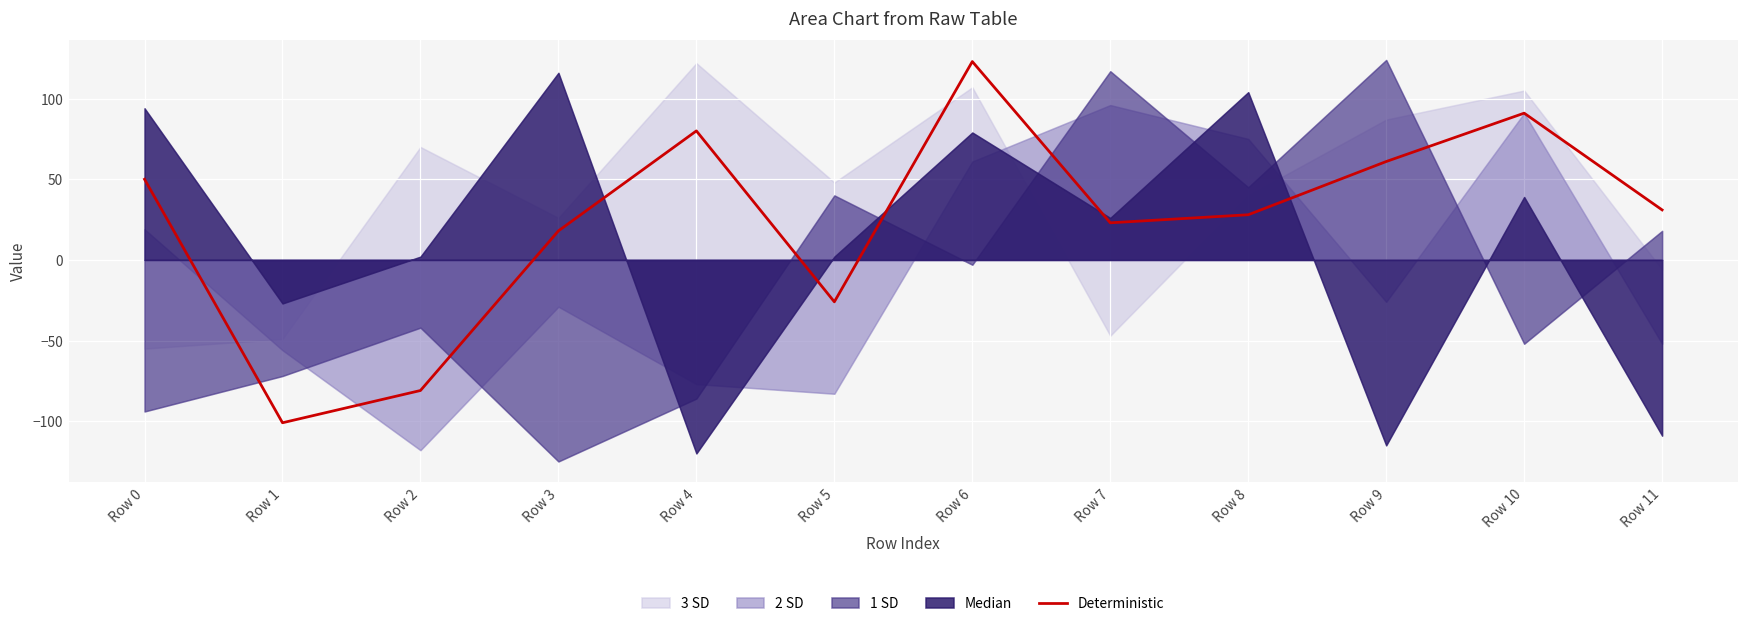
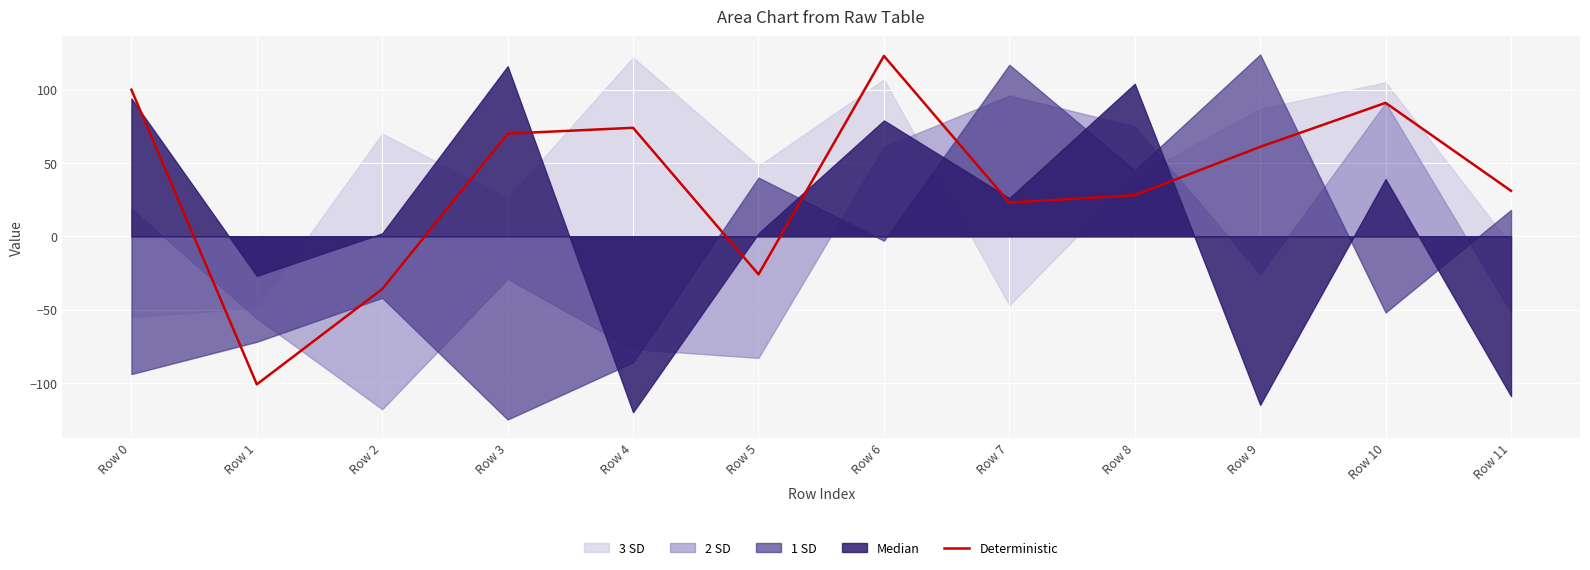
  {
    "Deterministic": {
-     "Row 0": 50,
+     "Row 0": 100,
      "Row 1": -101,
-     "Row 2": -81,
-     "Row 3": 18,
-     "Row 4": 80,
+     "Row 2": -36,
+     "Row 3": 70,
+     "Row 4": 74,
      "Row 5": -26,
      "Row 6": 123,
      "Row 7": 23,
      "Row 8": 28,
      "Row 9": 61,
      "Row 11": 31
    },
    "3 SD": {
      "Row 2": 70,
      "Row 3": 26,
      "Row 4": 122,
      "Row 5": 48,
      "Row 6": 107,
      "Row 8": 40,
      "Row 9": 87,
      "Row 10": 105
    },
    "2 SD": {
      "Row 0": 19,
      "Row 6": 61,
      "Row 7": 96,
      "Row 8": 75
    }
  }
